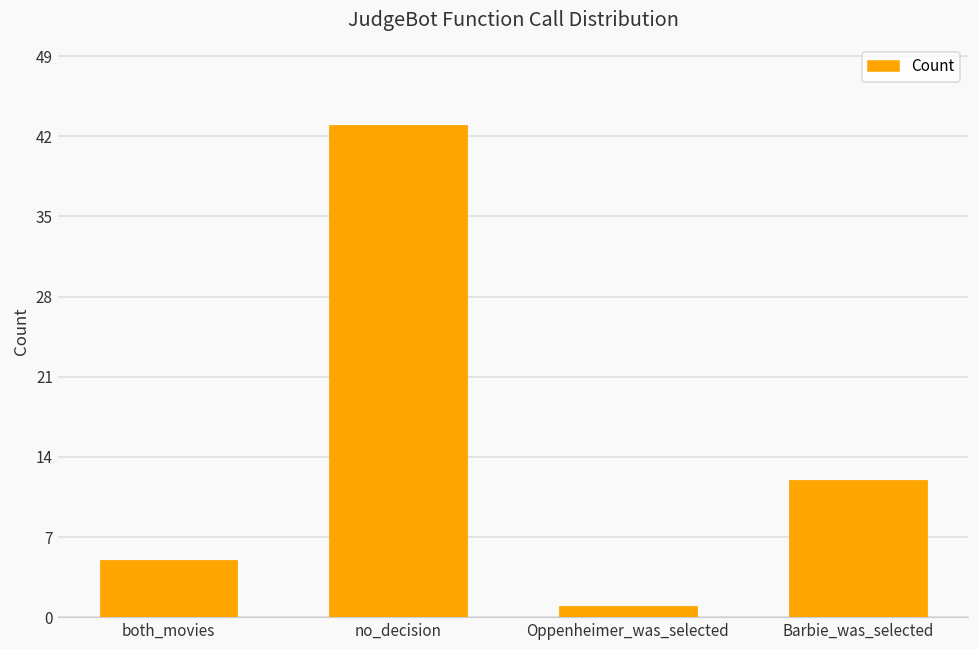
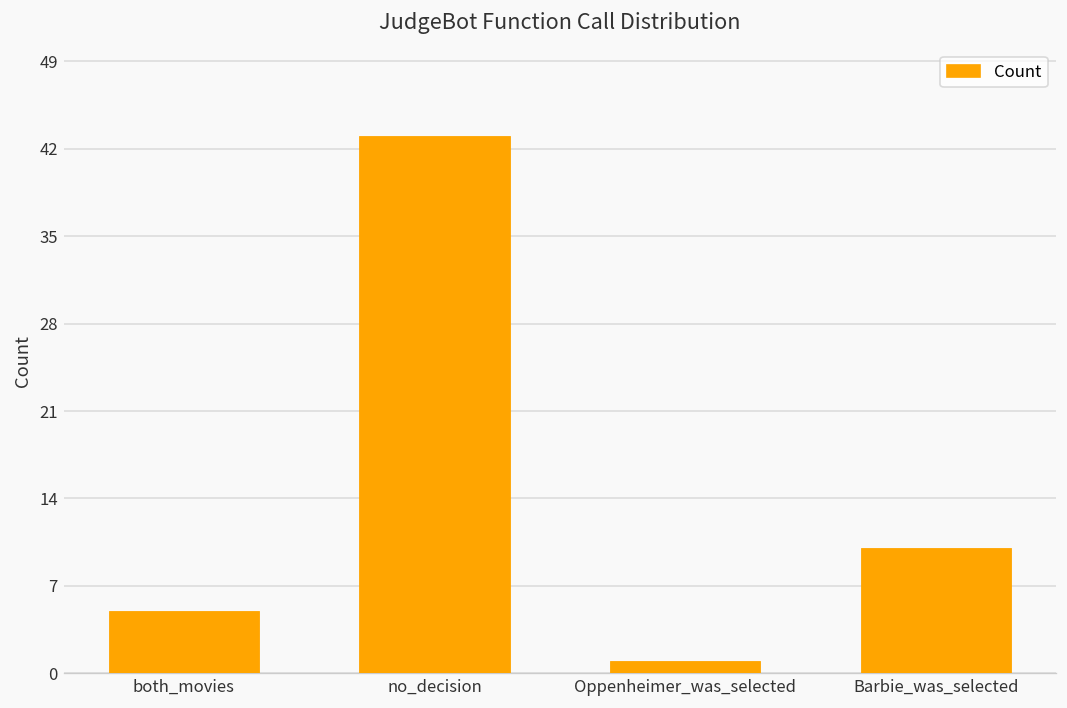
  {
    "both_movies": 5,
    "no_decision": 43,
    "Oppenheimer_was_selected": 1,
-   "Barbie_was_selected": 12
+   "Barbie_was_selected": 10
  }
